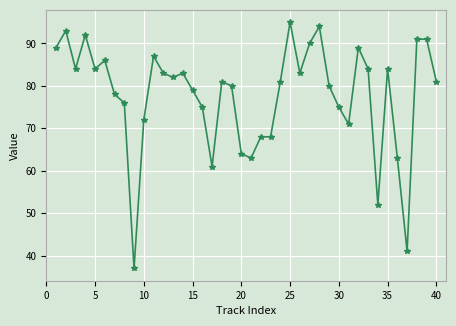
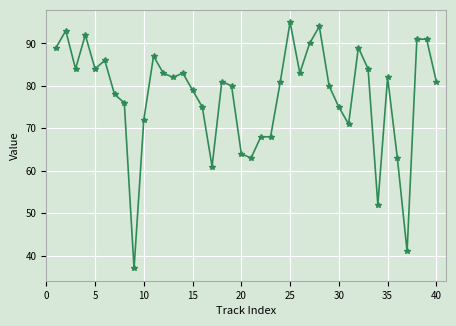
  {
    "5": 84,
    "10": 72,
    "15": 79,
    "20": 64,
    "25": 95,
    "30": 75,
-   "35": 84,
+   "35": 82,
    "40": 81
  }
